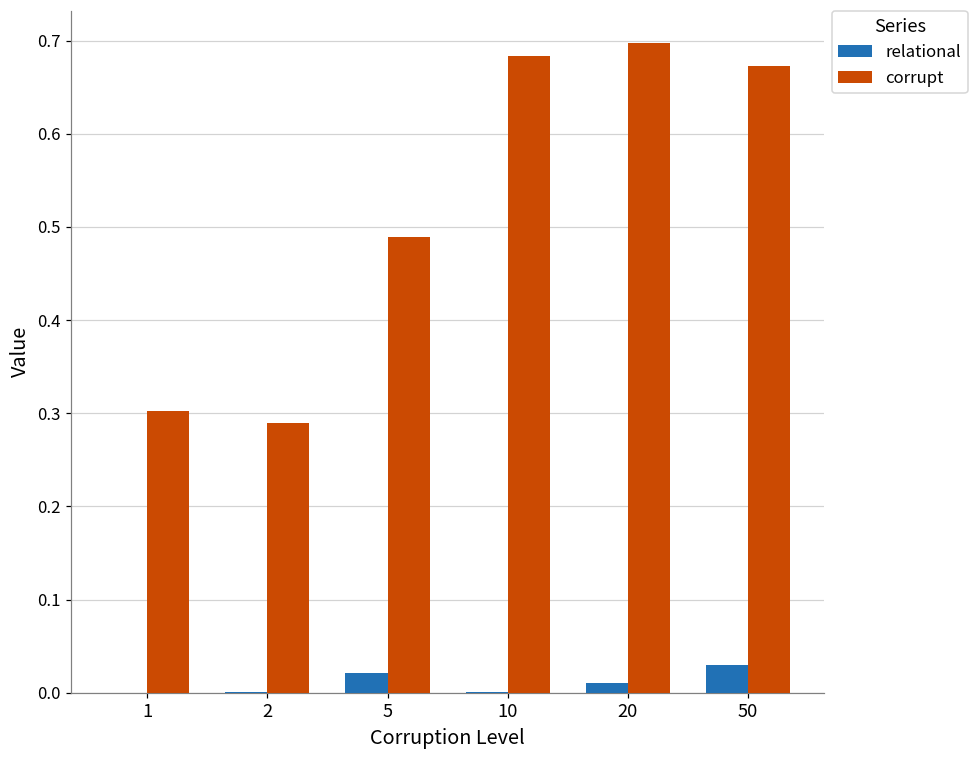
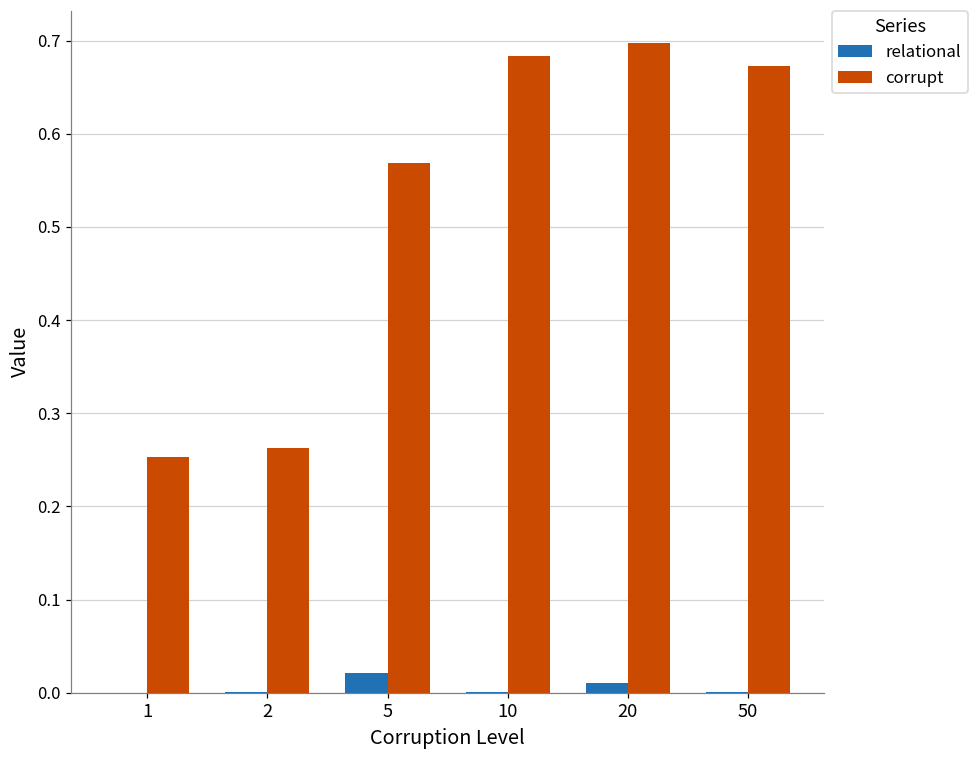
  {
    "relational": {
      "1": 0.00,
      "5": 0.02,
      "20": 0.01,
-     "50": 0.03
+     "50": 0.00
    },
    "corrupt": {
-     "1": 0.30,
-     "2": 0.29,
-     "5": 0.49,
+     "1": 0.25,
+     "2": 0.26,
+     "5": 0.57,
      "10": 0.68,
      "20": 0.70,
      "50": 0.67
    }
  }
